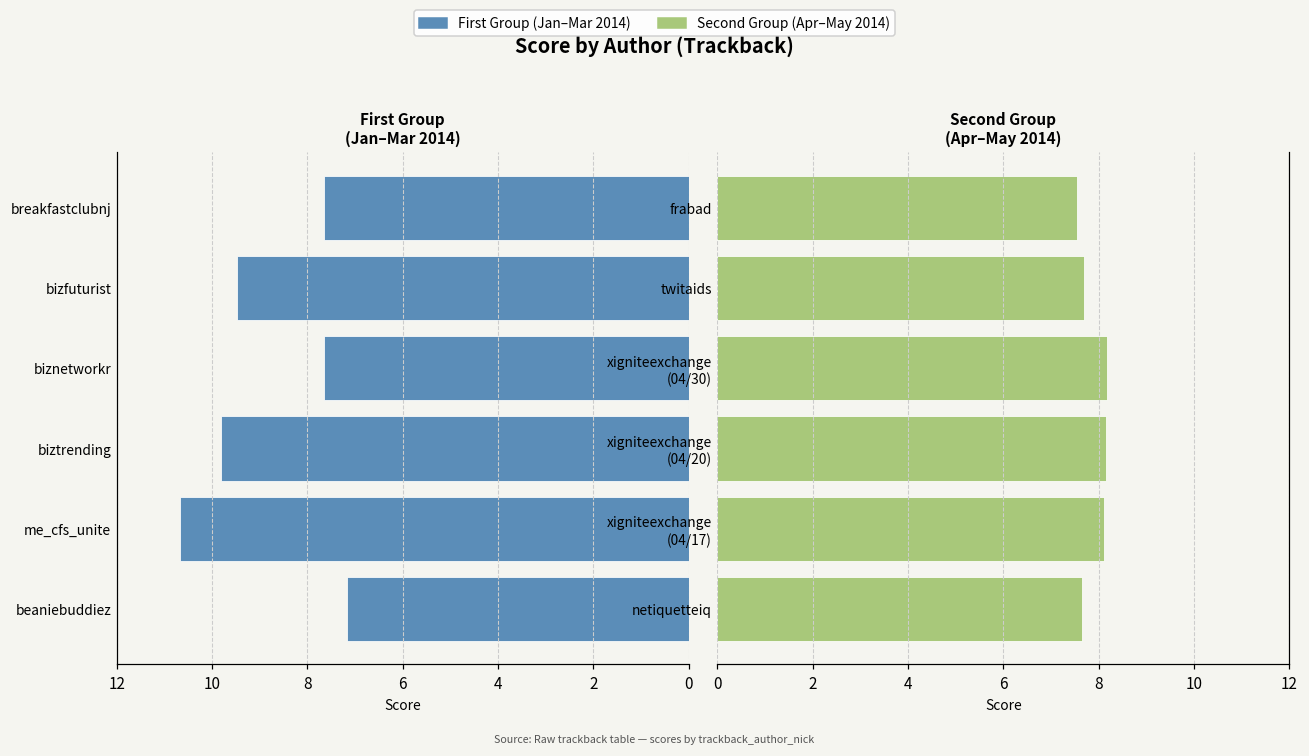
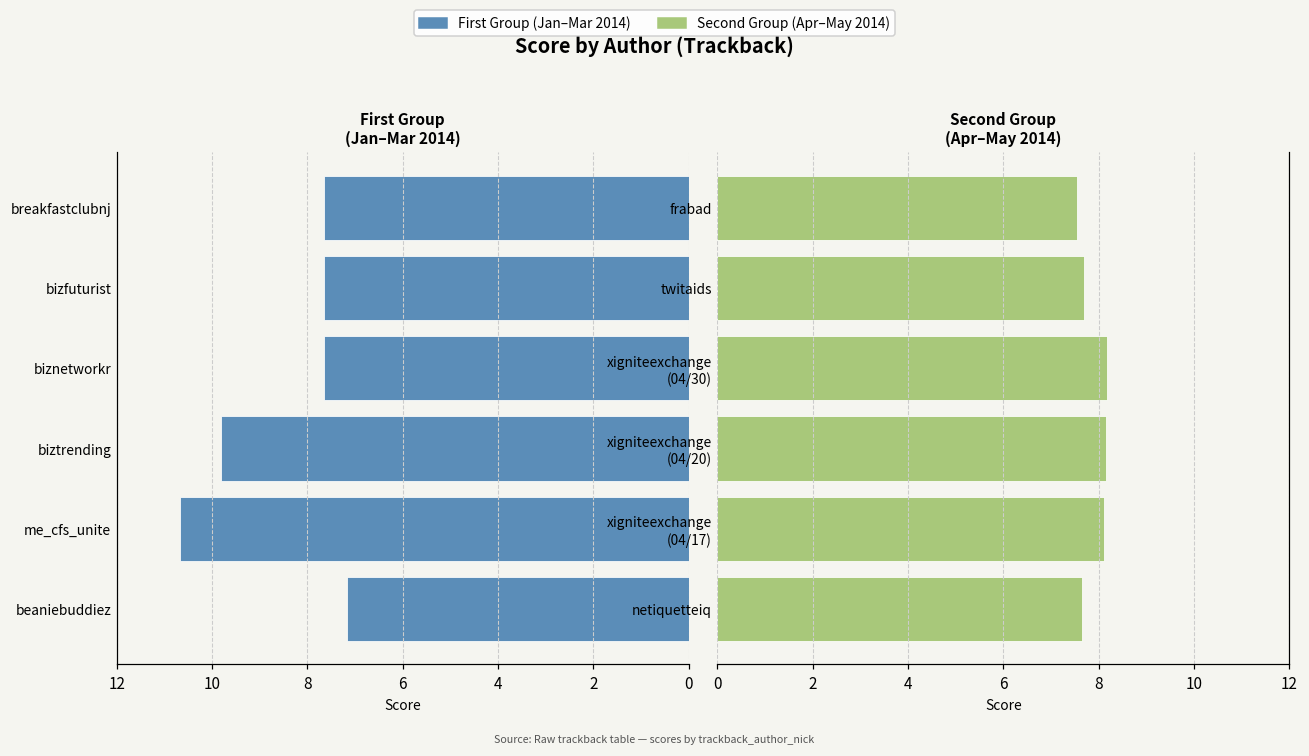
  {
    "First Group (Jan–Mar 2014)": {
      "breakfastclubnj": 7.6,
-     "bizfuturist": 9.5,
+     "bizfuturist": 7.6,
      "biznetworkr": 7.6,
      "biztrending": 9.8,
      "me_cfs_unite": 10.7,
      "beaniebuddiez": 7.2
    }
  }
